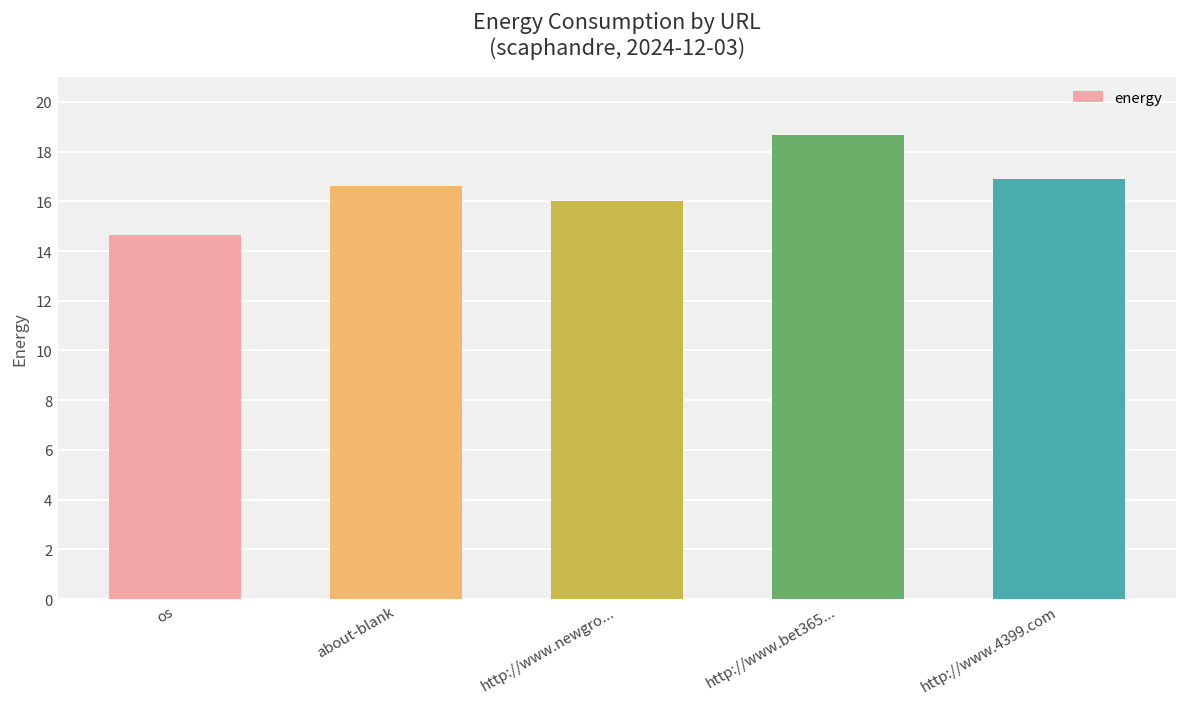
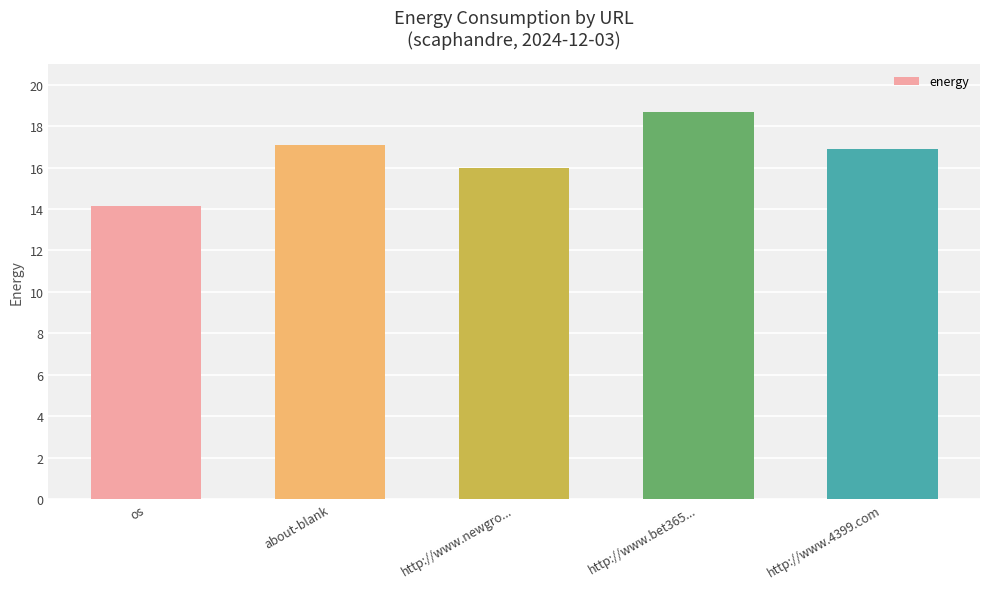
  {
-   "os": 14.6,
-   "about-blank": 16.6,
+   "os": 14.1,
+   "about-blank": 17.1,
    "http://www.newgro...": 16.0,
    "http://www.bet365...": 18.7,
    "http://www.4399.com": 16.9
  }
